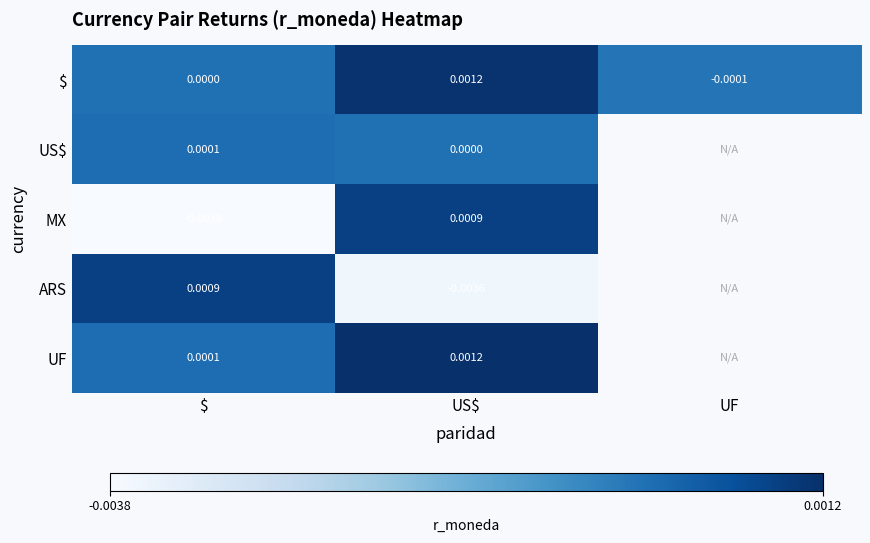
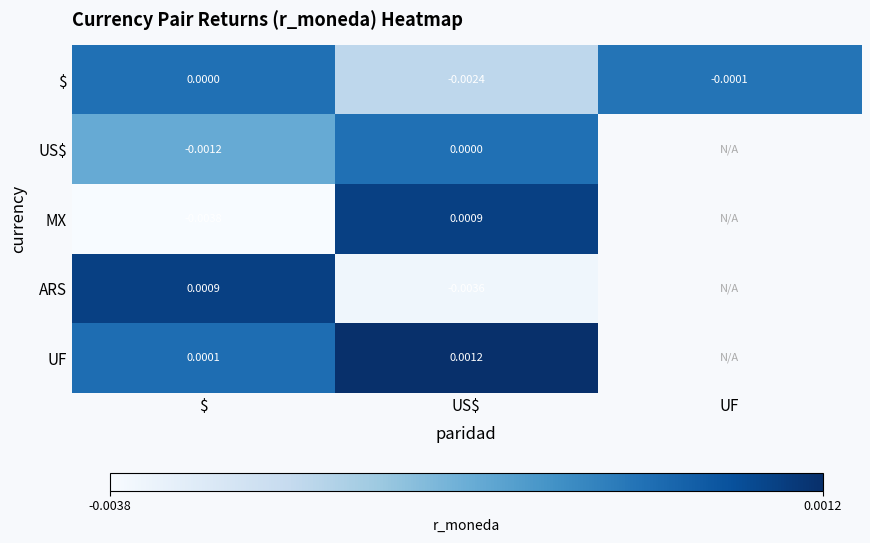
  {
    "$": {
      "$": 0.0000,
-     "US$": 0.0012,
+     "US$": -0.0024,
      "UF": -0.0001
    },
    "US$": {
-     "$": 0.0001,
+     "$": -0.0012,
      "US$": 0.0000
    },
    "MX": {
      "US$": 0.0009
    },
    "ARS": {
      "$": 0.0009
    },
    "UF": {
      "$": 0.0001,
      "US$": 0.0012
    }
  }
